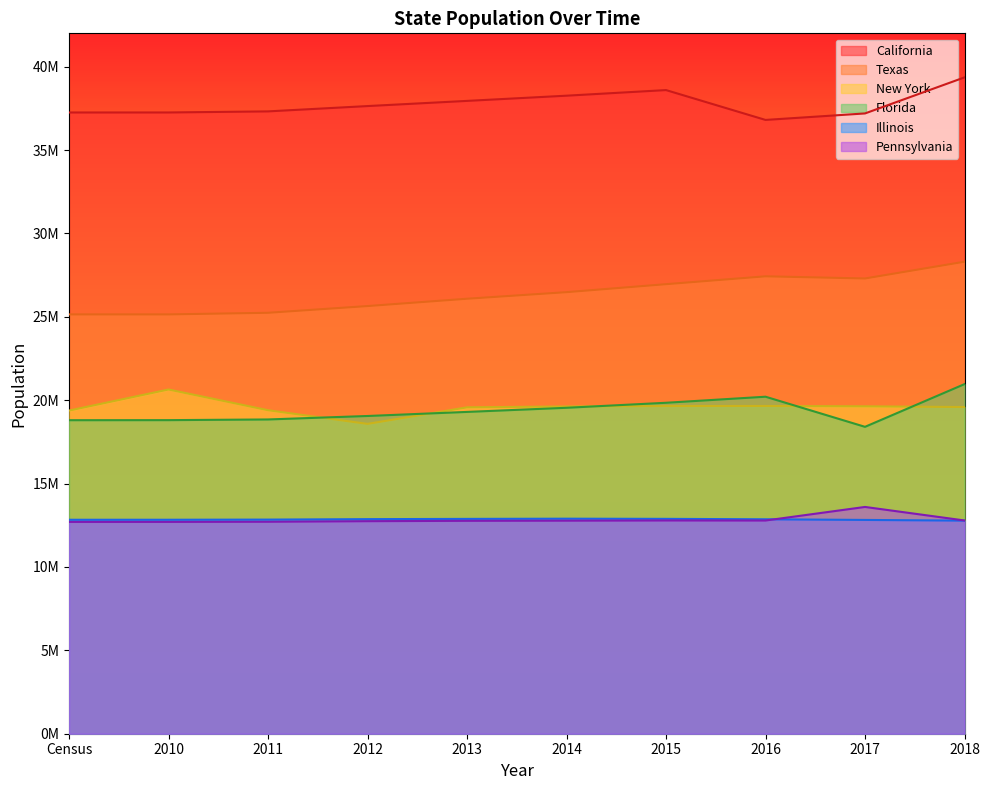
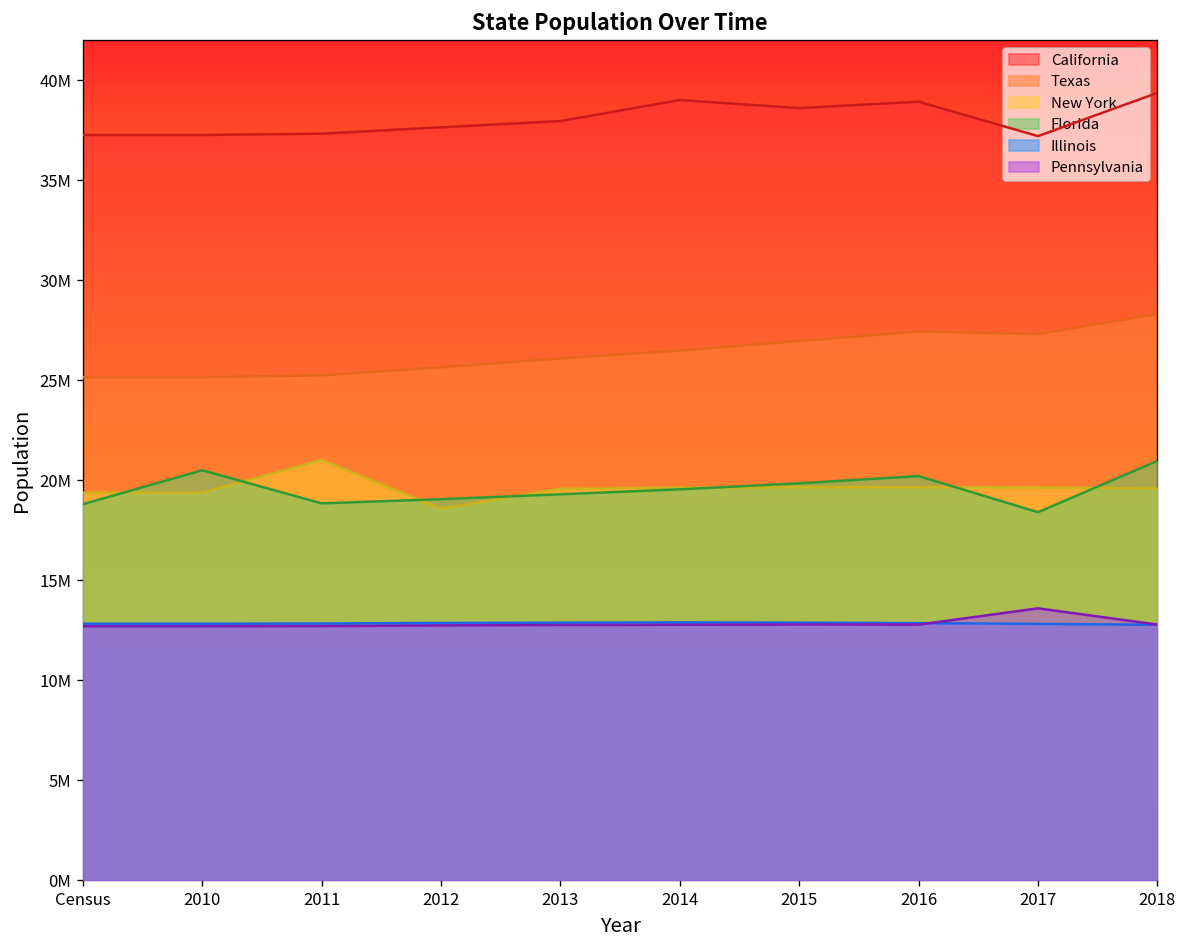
  {
    "California": {
      "Census": 37300000,
      "2010": 37300000,
      "2011": 37300000,
      "2012": 37600000,
      "2013": 37900000,
-     "2014": 38300000,
+     "2014": 39000000,
      "2015": 38600000,
-     "2016": 36800000,
+     "2016": 38900000,
      "2018": 39400000
    },
    "Texas": {
      "Census": 25100000,
      "2010": 25100000,
      "2011": 25200000,
      "2012": 25600000,
      "2013": 26100000,
      "2014": 26500000,
      "2015": 27000000,
      "2016": 27400000,
      "2017": 27300000,
      "2018": 28300000
    },
    "New York": {
      "Census": 19400000,
-     "2010": 20600000,
-     "2011": 19400000,
+     "2010": 19400000,
+     "2011": 21000000,
      "2012": 18600000,
      "2013": 19600000,
      "2015": 19700000,
      "2016": 19700000,
      "2017": 19600000,
      "2018": 19600000
    },
    "Florida": {
      "Census": 18800000,
-     "2010": 18800000,
+     "2010": 20500000,
      "2011": 18800000,
      "2012": 19100000,
      "2013": 19300000,
      "2015": 19800000,
      "2016": 20200000,
      "2017": 18400000,
      "2018": 21000000
    },
    "Illinois": {
      "2017": 12800000
    },
    "Pennsylvania": {
      "2017": 13600000
    }
  }
